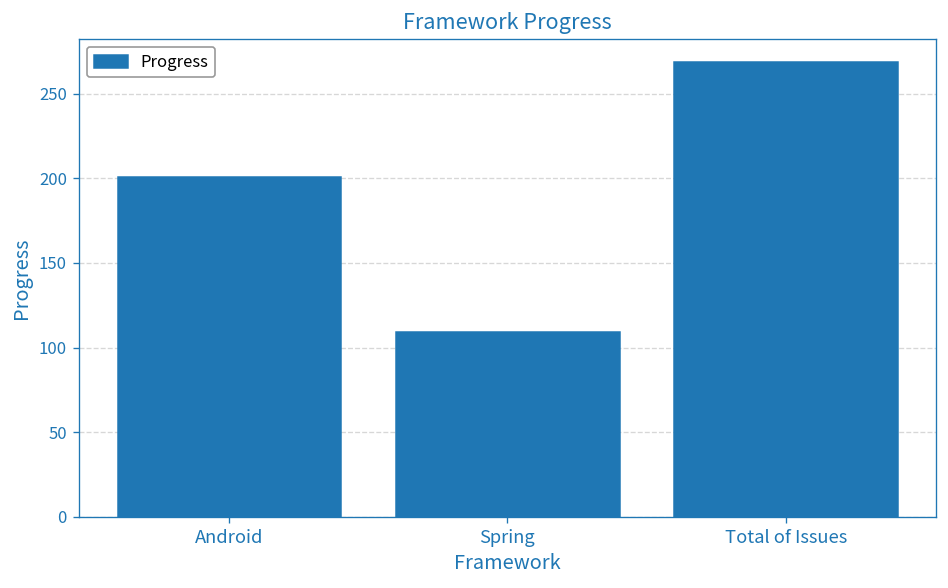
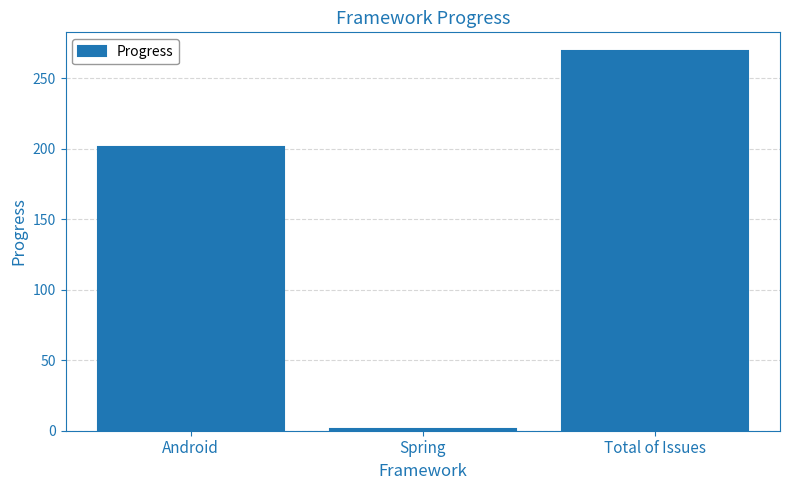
  {
    "Android": 201,
-   "Spring": 109,
+   "Spring": 1,
    "Total of Issues": 269
  }
